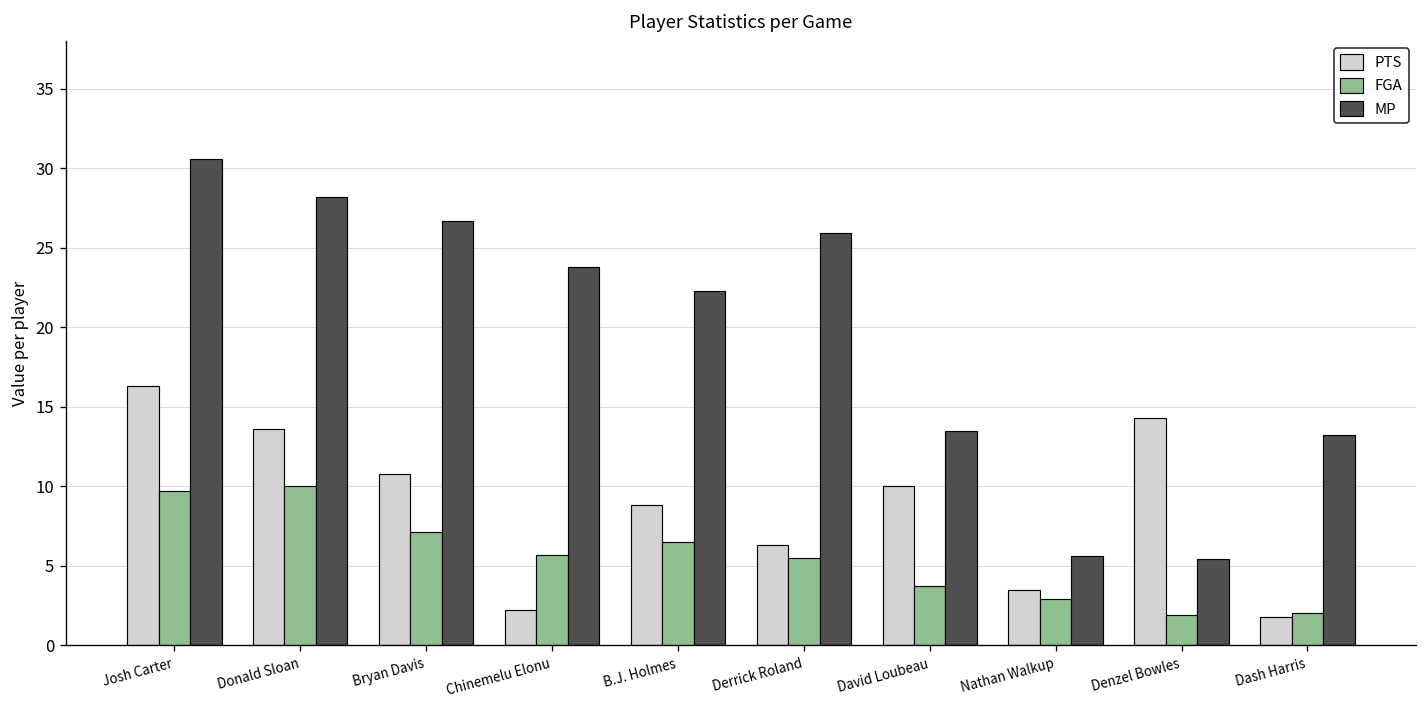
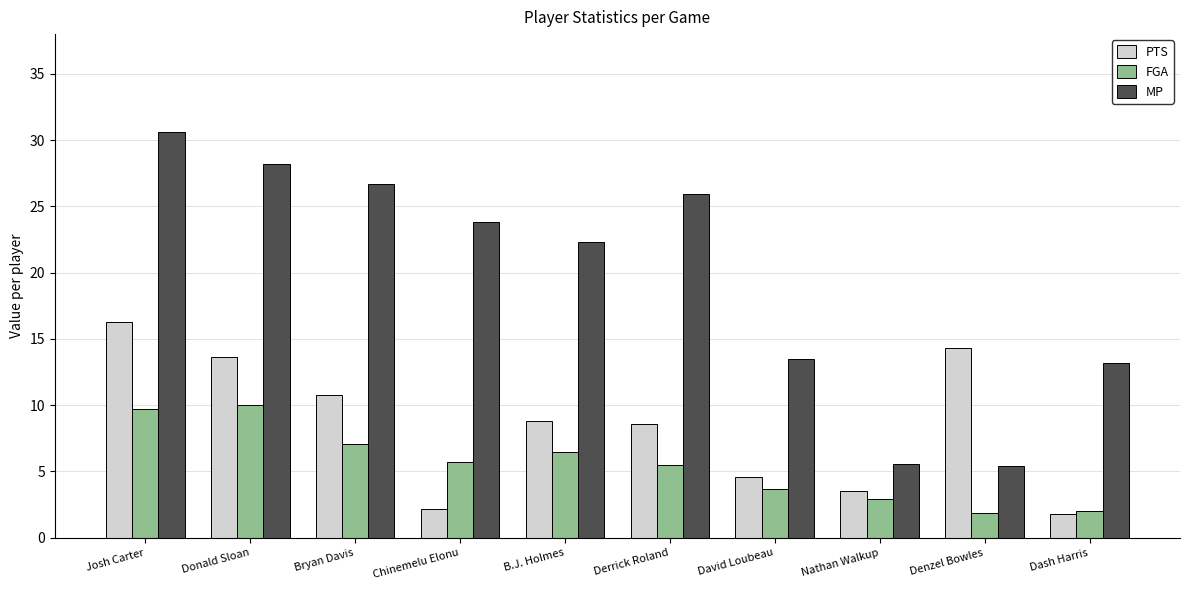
  {
    "PTS": {
      "Josh Carter": 16.3,
      "Donald Sloan": 13.6,
      "Bryan Davis": 10.8,
      "Chinemelu Elonu": 2.2,
      "B.J. Holmes": 8.8,
-     "Derrick Roland": 6.3,
-     "David Loubeau": 10.0,
+     "Derrick Roland": 8.6,
+     "David Loubeau": 4.6,
      "Nathan Walkup": 3.5,
      "Denzel Bowles": 14.3,
      "Dash Harris": 1.8
    },
    "FGA": {
      "Josh Carter": 9.7,
      "Donald Sloan": 10.0,
      "Bryan Davis": 7.1,
      "Chinemelu Elonu": 5.7,
      "B.J. Holmes": 6.5,
      "Derrick Roland": 5.5,
      "David Loubeau": 3.7,
      "Nathan Walkup": 2.9,
      "Denzel Bowles": 1.9,
      "Dash Harris": 2.0
    },
    "MP": {
      "Josh Carter": 30.6,
      "Donald Sloan": 28.2,
      "Bryan Davis": 26.7,
      "Chinemelu Elonu": 23.8,
      "B.J. Holmes": 22.3,
      "Derrick Roland": 25.9,
      "David Loubeau": 13.5,
      "Nathan Walkup": 5.6,
      "Denzel Bowles": 5.4,
      "Dash Harris": 13.2
    }
  }
